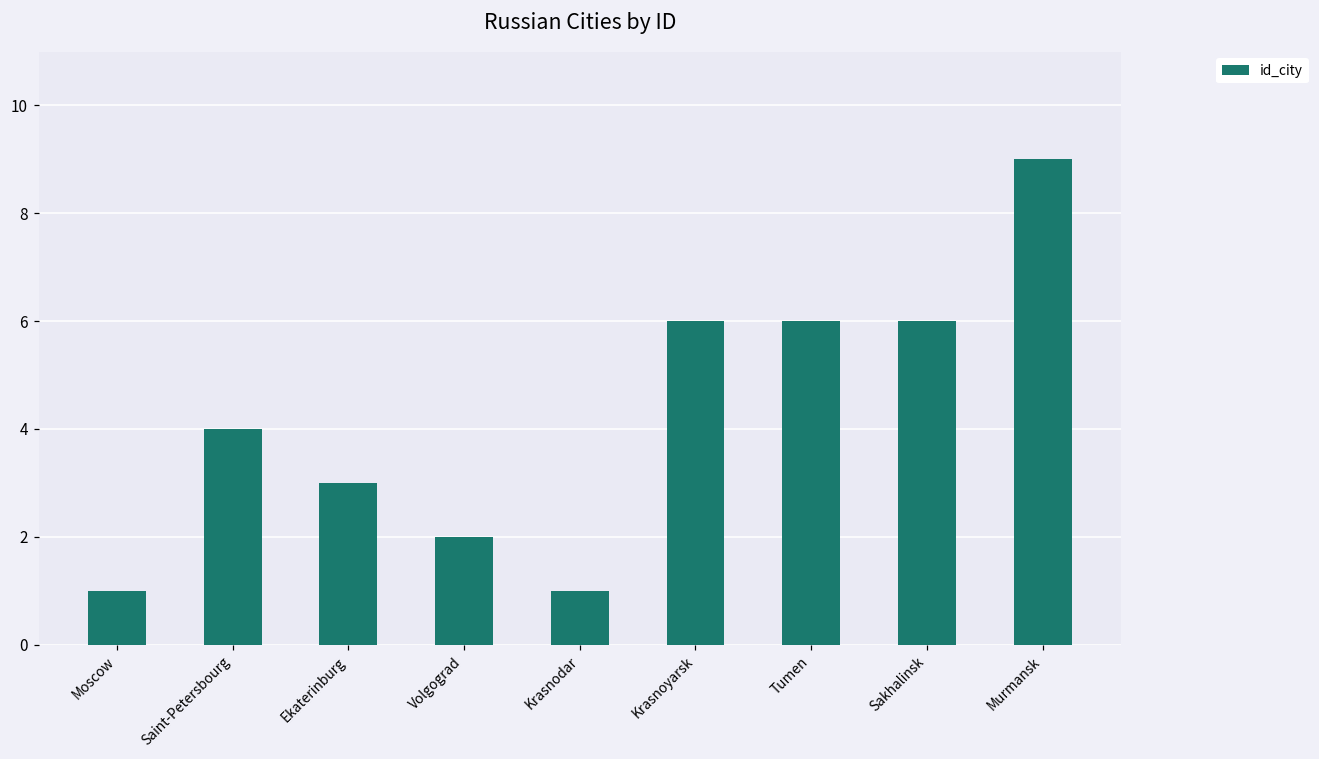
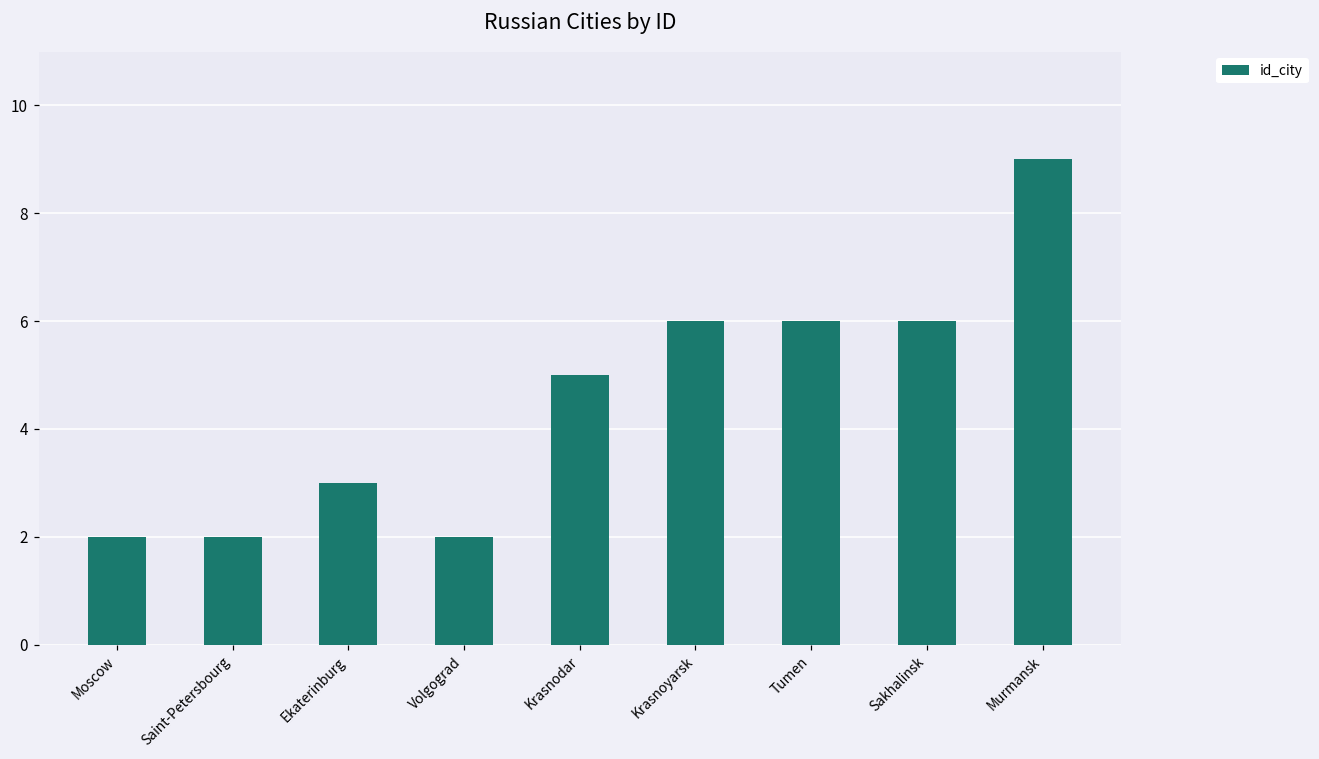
  {
-   "Moscow": 1,
-   "Saint-Petersbourg": 4,
+   "Moscow": 2,
+   "Saint-Petersbourg": 2,
    "Ekaterinburg": 3,
    "Volgograd": 2,
-   "Krasnodar": 1,
+   "Krasnodar": 5,
    "Krasnoyarsk": 6,
    "Tumen": 6,
    "Sakhalinsk": 6,
    "Murmansk": 9
  }
